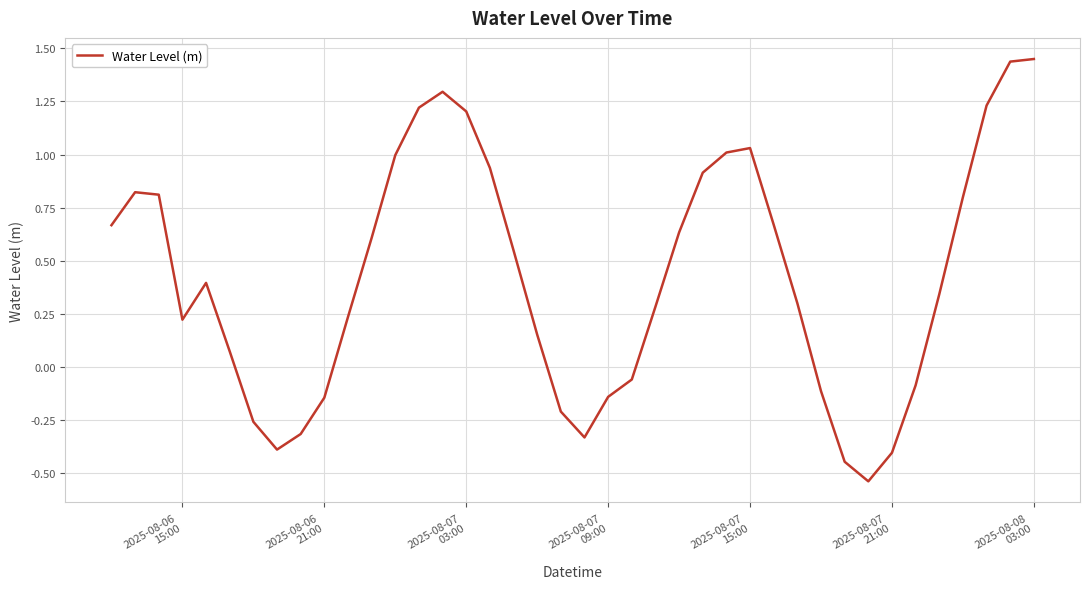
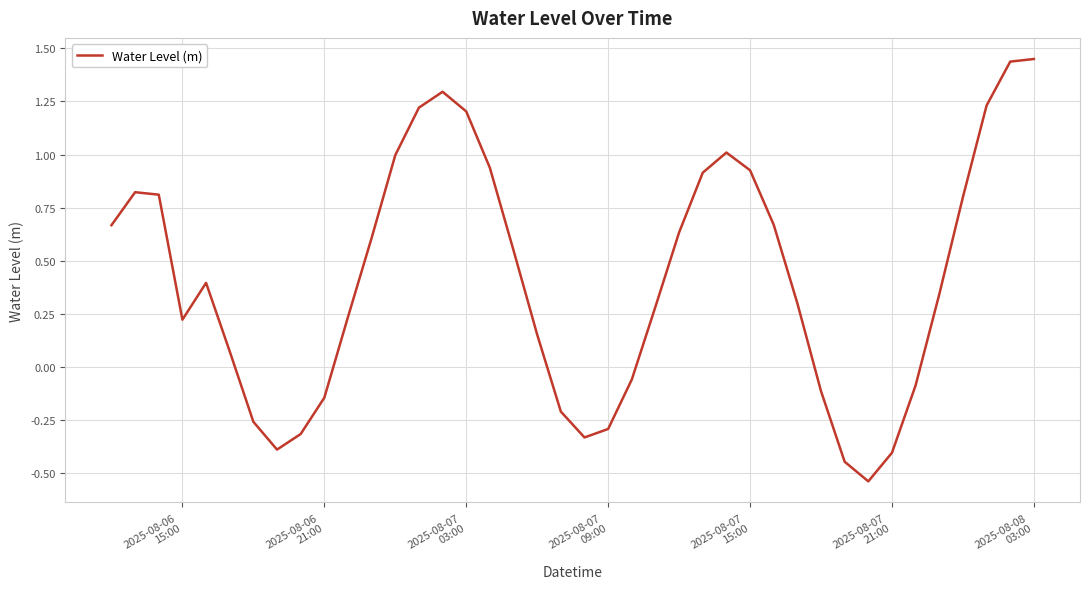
  {
    "2025-08-06 15:00": 0.22,
    "2025-08-06 21:00": -0.14,
    "2025-08-07 03:00": 1.20,
-   "2025-08-07 09:00": -0.14,
-   "2025-08-07 15:00": 1.03,
+   "2025-08-07 09:00": -0.29,
+   "2025-08-07 15:00": 0.93,
    "2025-08-07 21:00": -0.40,
    "2025-08-08 03:00": 1.45
  }
